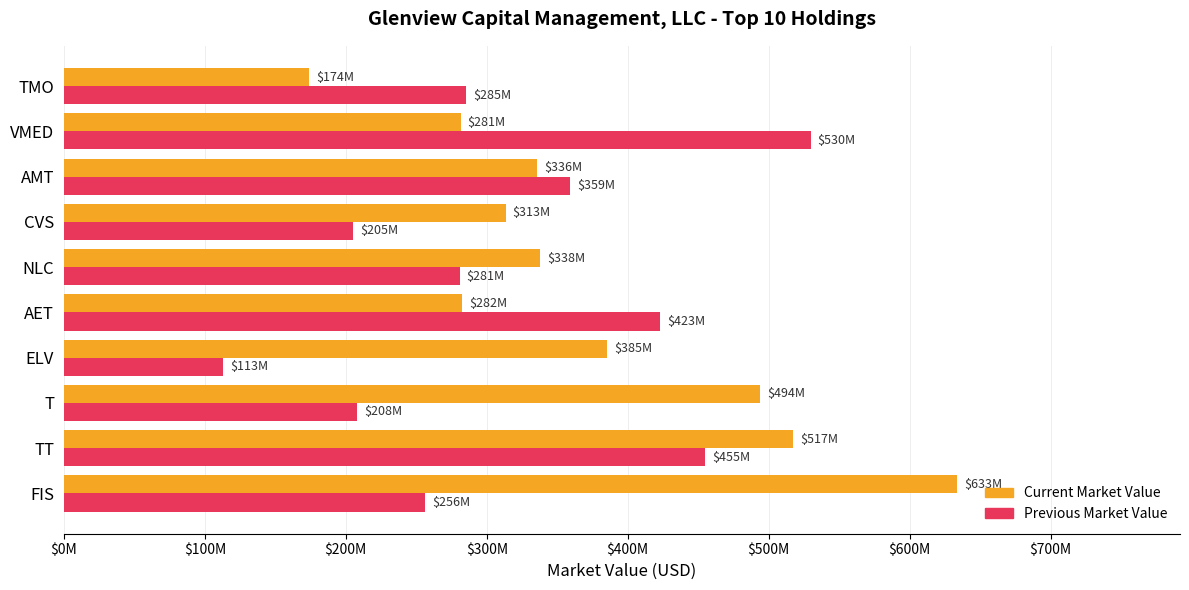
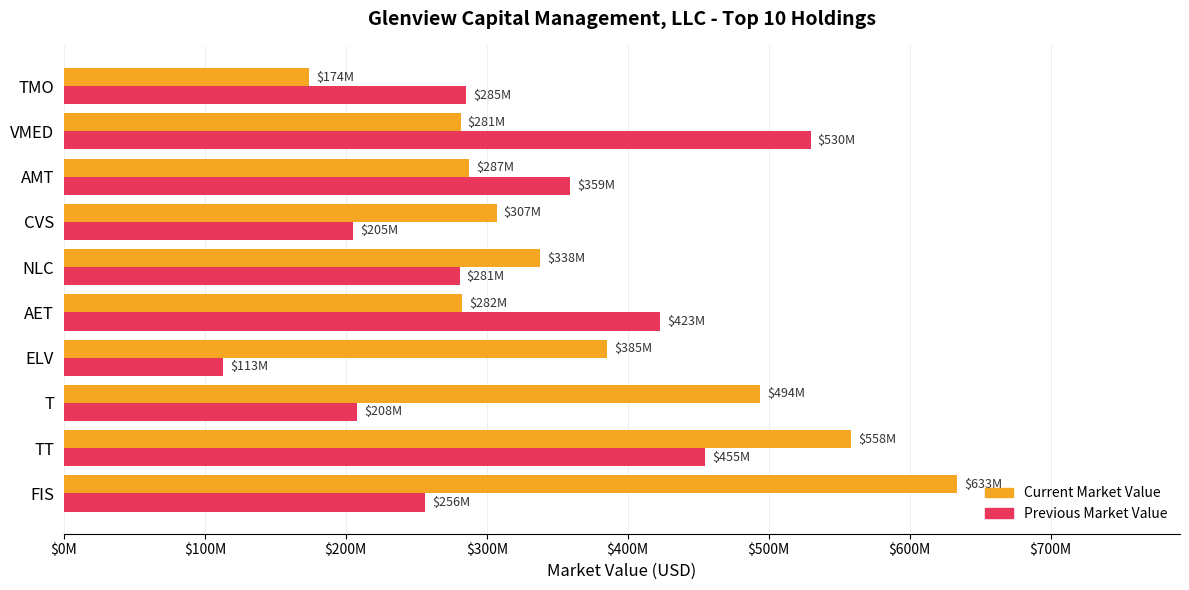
  {
    "Current Market Value": {
      "TMO": "$174M",
      "VMED": "$281M",
-     "AMT": "$336M",
-     "CVS": "$313M",
+     "AMT": "$287M",
+     "CVS": "$307M",
      "NLC": "$338M",
      "AET": "$282M",
      "ELV": "$385M",
      "T": "$494M",
-     "TT": "$517M",
+     "TT": "$558M",
      "FIS": "$633M"
    },
    "Previous Market Value": {
      "TMO": "$285M",
      "VMED": "$530M",
      "AMT": "$359M",
      "CVS": "$205M",
      "NLC": "$281M",
      "AET": "$423M",
      "ELV": "$113M",
      "T": "$208M",
      "TT": "$455M",
      "FIS": "$256M"
    }
  }
